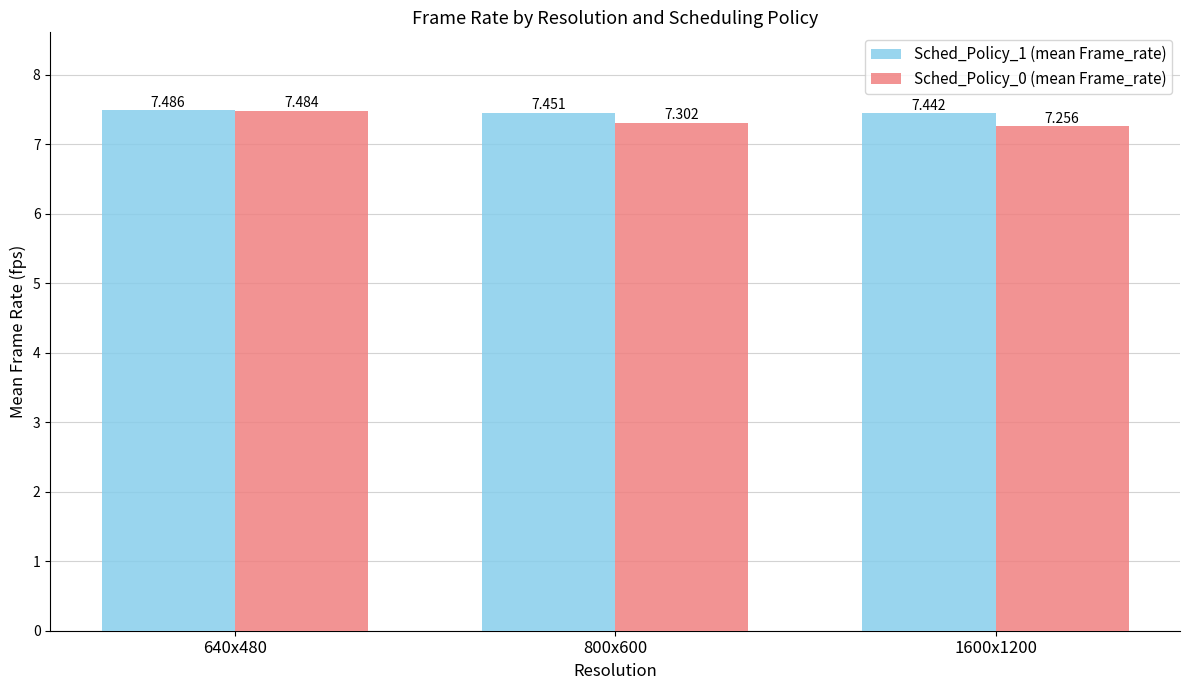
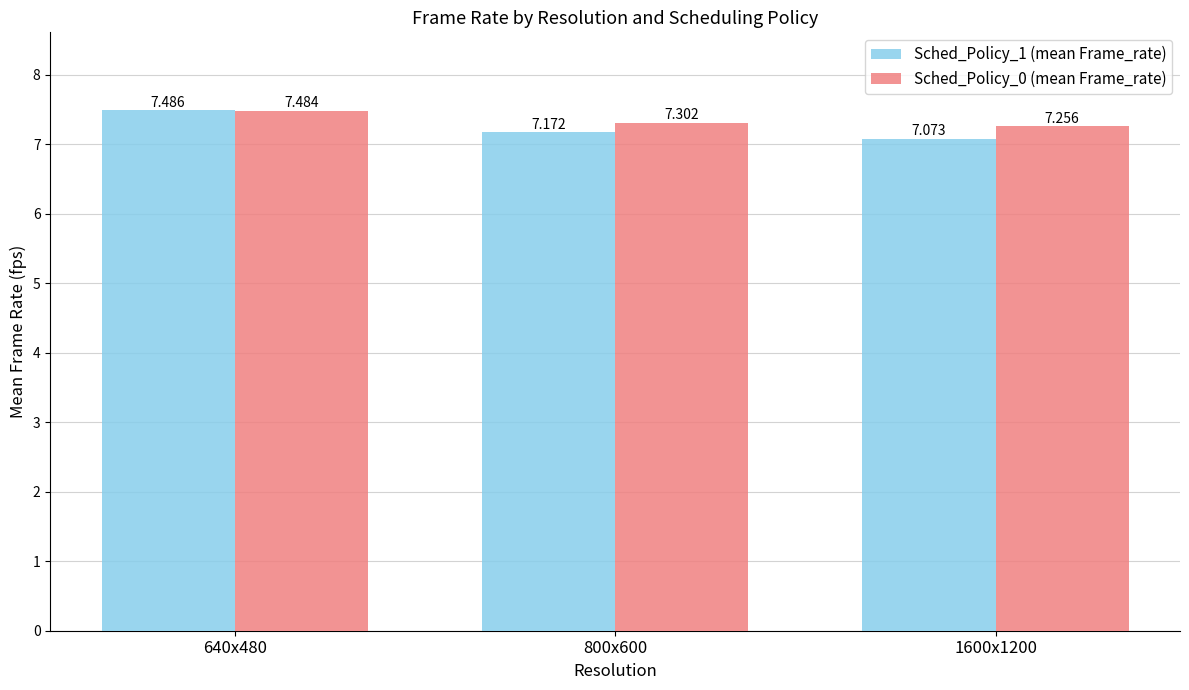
  {
    "Sched_Policy_1 (mean Frame_rate)": {
      "640x480": 7.486,
-     "800x600": 7.451,
-     "1600x1200": 7.442
+     "800x600": 7.172,
+     "1600x1200": 7.073
    },
    "Sched_Policy_0 (mean Frame_rate)": {
      "640x480": 7.484,
      "800x600": 7.302,
      "1600x1200": 7.256
    }
  }
